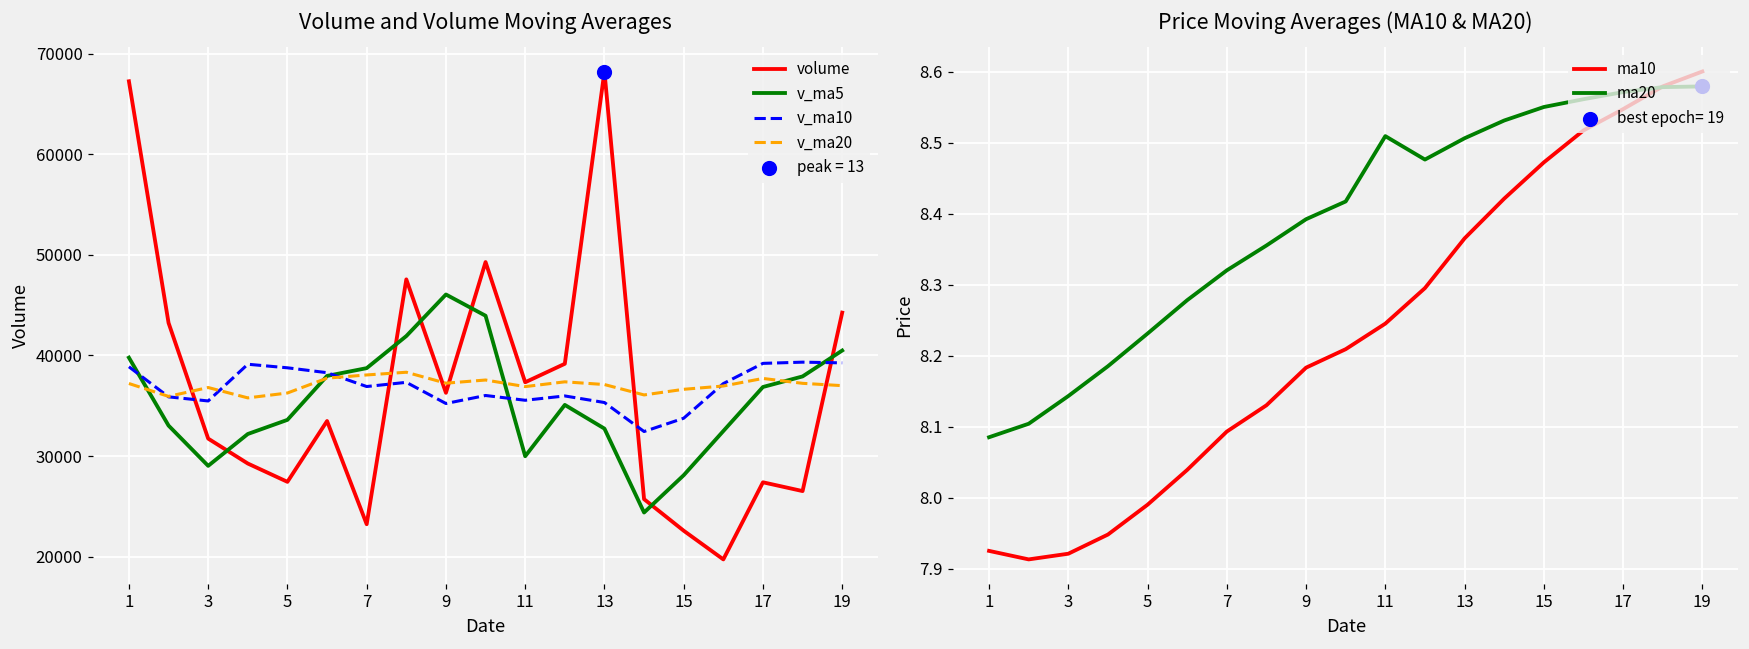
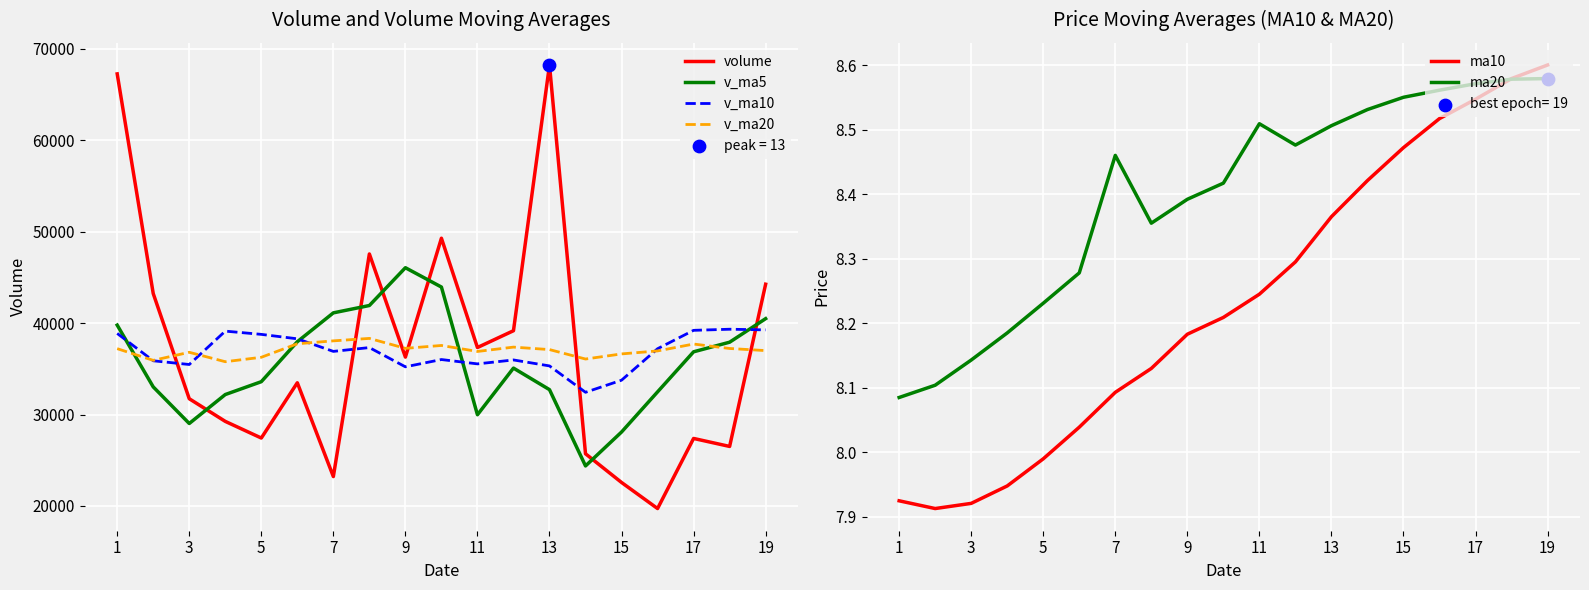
  {
    "Volume and Volume Moving Averages": {
      "volume": {
        "1": 67000,
        "3": 32000,
        "5": 27000,
        "7": 23000,
        "9": 36000,
        "11": 37000,
        "15": 23000,
        "17": 27000,
        "19": 44000
      },
      "v_ma5": {
        "1": 40000,
        "3": 29000,
        "5": 34000,
-       "7": 39000,
+       "7": 41000,
        "9": 46000,
        "11": 30000,
        "13": 33000,
        "15": 28000,
        "17": 37000,
        "19": 40000
      },
      "v_ma20": {
        "1": 37000,
        "3": 37000,
        "5": 36000,
        "7": 38000,
        "9": 37000,
        "11": 37000,
        "13": 37000,
        "15": 37000,
        "17": 38000,
        "19": 37000
      }
    },
    "Price Moving Averages (MA10 & MA20)": {
      "ma10": {
        "1": 7.93,
        "3": 7.92,
        "5": 7.99,
        "7": 8.09,
        "9": 8.18,
        "11": 8.25,
        "13": 8.37,
        "15": 8.47
      },
      "ma20": {
        "1": 8.09,
        "3": 8.14,
        "5": 8.23,
-       "7": 8.32,
+       "7": 8.46,
        "9": 8.39,
        "11": 8.51,
        "13": 8.51,
        "15": 8.55
      }
    }
  }
